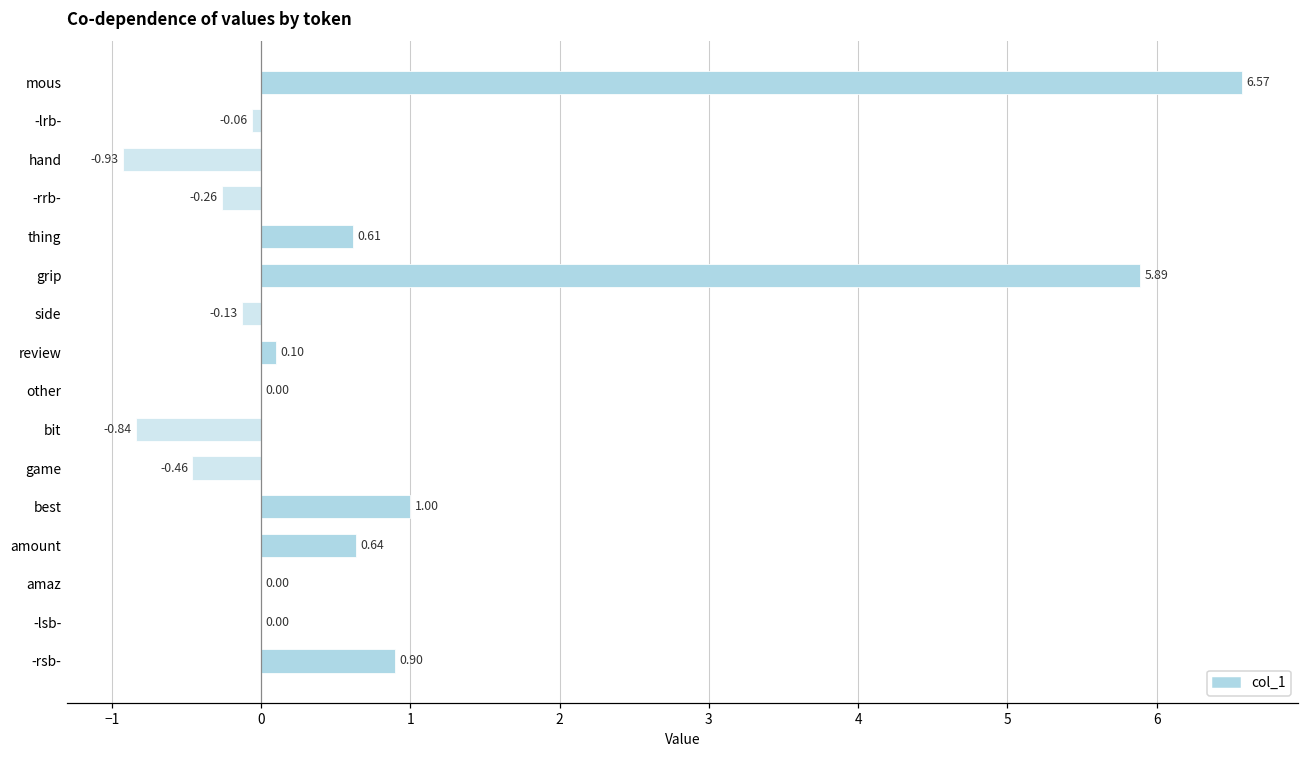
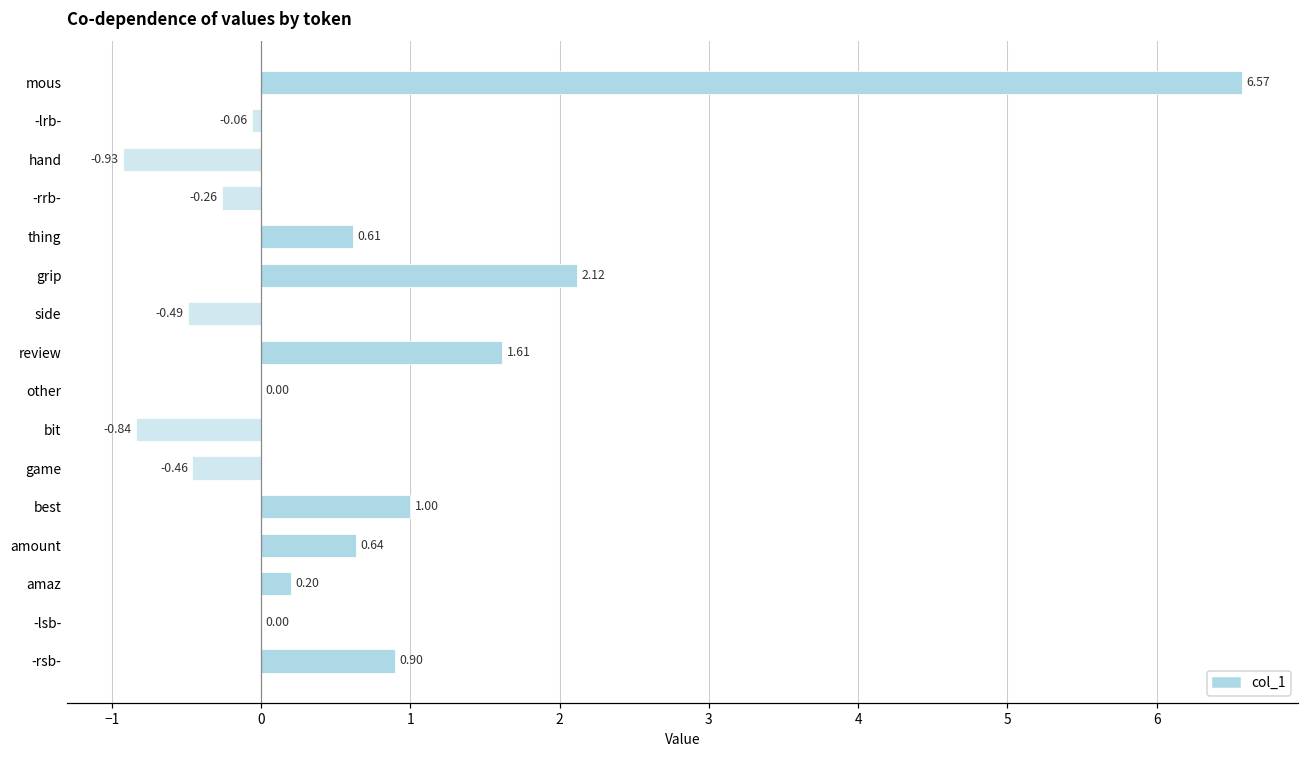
  {
    "mous": 6.57,
    "-lrb-": -0.06,
    "hand": -0.93,
    "-rrb-": -0.26,
    "thing": 0.61,
-   "grip": 5.89,
-   "side": -0.13,
-   "review": 0.10,
+   "grip": 2.12,
+   "side": -0.49,
+   "review": 1.61,
    "other": 0.00,
    "bit": -0.84,
    "game": -0.46,
    "best": 1.00,
    "amount": 0.64,
-   "amaz": 0.00,
+   "amaz": 0.20,
    "-lsb-": 0.00,
    "-rsb-": 0.90
  }
